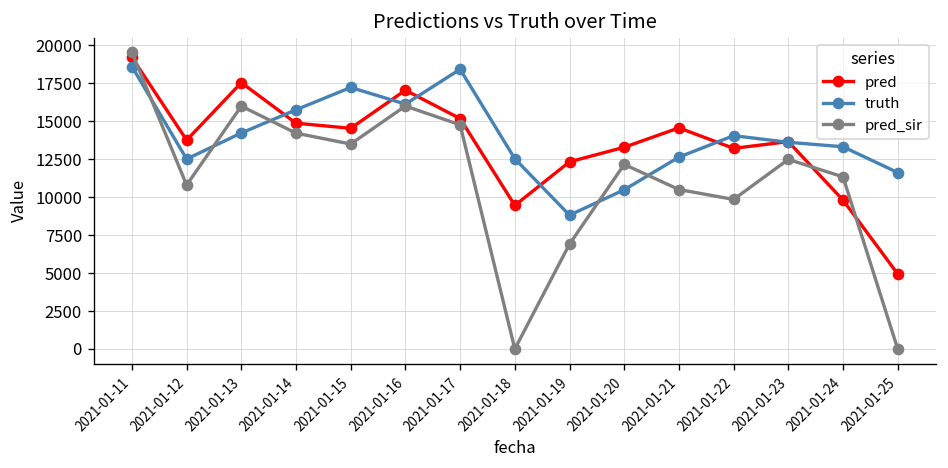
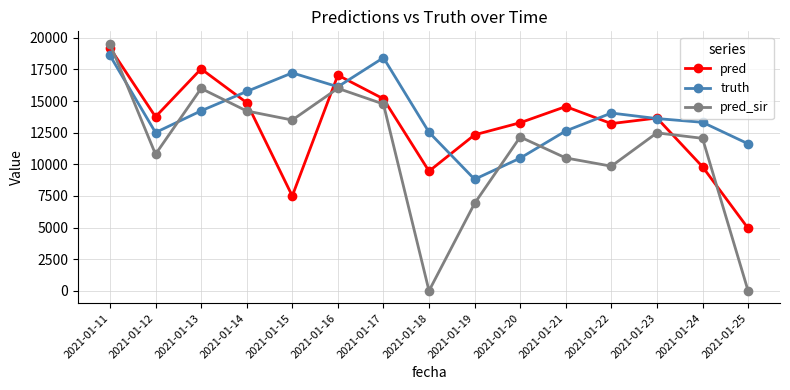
  {
    "pred": {
      "2021-01-11": 19200,
      "2021-01-12": 13800,
      "2021-01-13": 17500,
      "2021-01-14": 14900,
-     "2021-01-15": 14500,
+     "2021-01-15": 7500,
      "2021-01-16": 17000,
      "2021-01-17": 15200,
      "2021-01-18": 9500,
      "2021-01-19": 12300,
      "2021-01-20": 13300,
      "2021-01-21": 14600,
      "2021-01-22": 13200,
      "2021-01-24": 9800,
      "2021-01-25": 4900
    },
    "truth": {
      "2021-01-11": 18600,
      "2021-01-12": 12500,
      "2021-01-13": 14200,
      "2021-01-14": 15800,
      "2021-01-15": 17200,
      "2021-01-17": 18400,
      "2021-01-18": 12500,
      "2021-01-19": 8800,
      "2021-01-20": 10500,
      "2021-01-21": 12600,
      "2021-01-22": 14100,
      "2021-01-24": 13300,
      "2021-01-25": 11600
    },
    "pred_sir": {
      "2021-01-11": 19500,
      "2021-01-12": 10800,
      "2021-01-13": 16000,
      "2021-01-14": 14200,
      "2021-01-15": 13500,
      "2021-01-17": 14800,
      "2021-01-18": 0,
      "2021-01-19": 6900,
      "2021-01-20": 12200,
      "2021-01-21": 10500,
      "2021-01-22": 9900,
      "2021-01-23": 12500,
-     "2021-01-24": 11300,
+     "2021-01-24": 12100,
      "2021-01-25": 0
    }
  }
